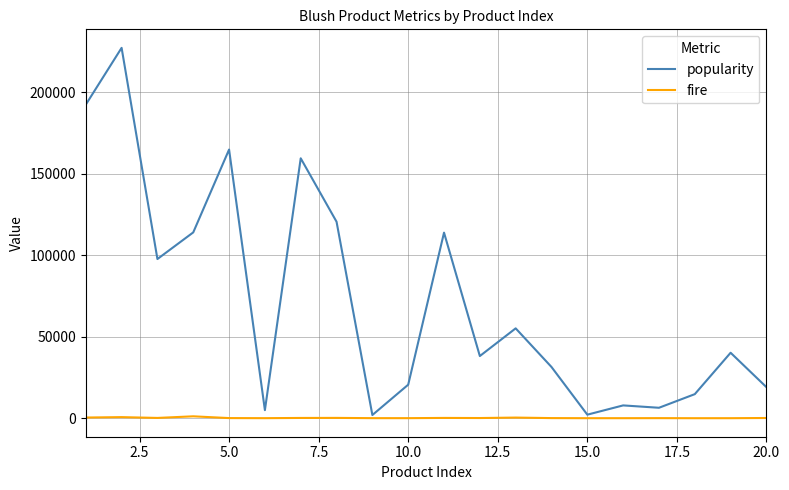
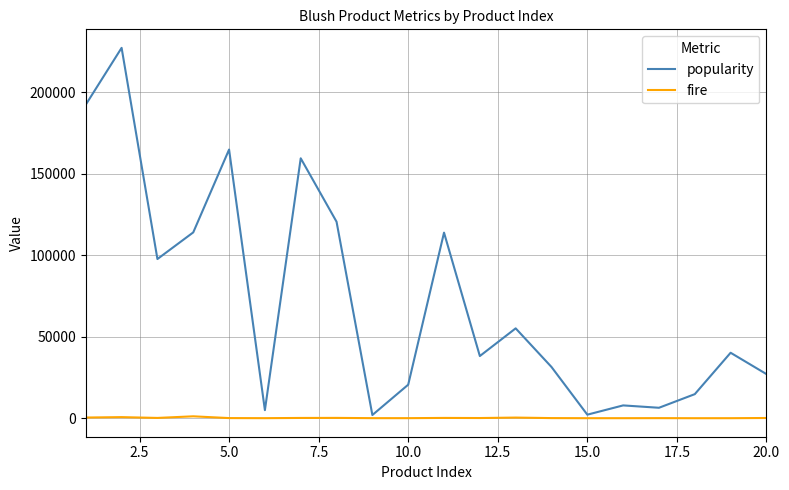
  {
    "popularity": {
      "5.0": 165000,
      "10.0": 21000,
      "15.0": 2000,
-     "20.0": 19000
+     "20.0": 27000
    },
    "fire": {
      "5.0": 0,
      "10.0": 0,
      "15.0": 0,
      "20.0": 0
    }
  }
